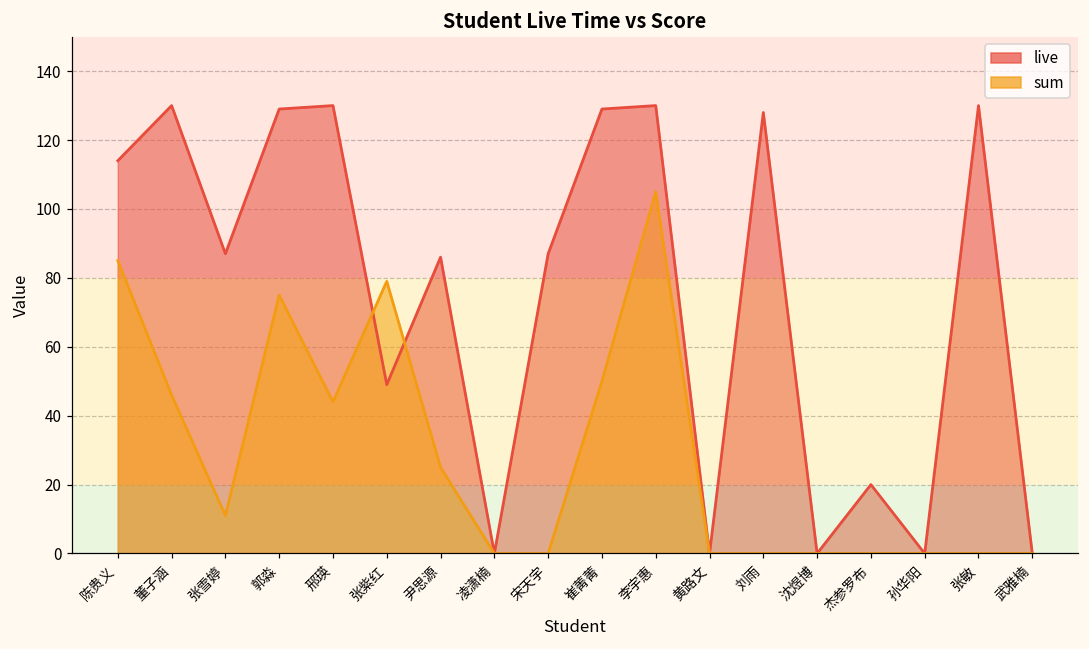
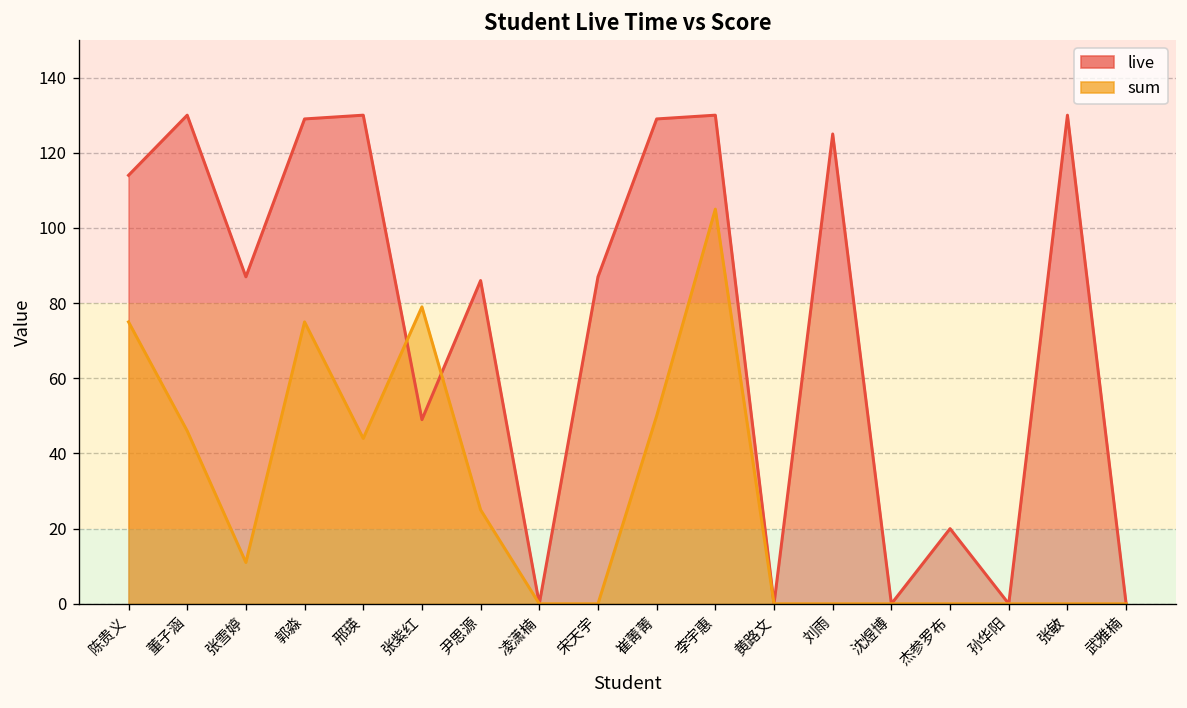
  {
    "live": {
      "陈贵义": 114,
      "董子涵": 130,
      "张雪婷": 87,
      "郭淼": 129,
      "邢瑛": 130,
      "张紫红": 49,
      "尹思源": 86,
      "宋天宇": 87,
      "崔菁菁": 129,
      "李宇惠": 130,
-     "刘雨": 128,
+     "刘雨": 125,
      "杰参罗布": 20,
      "张敏": 130
    },
    "sum": {
-     "陈贵义": 85,
+     "陈贵义": 75,
      "董子涵": 46,
      "张雪婷": 11,
      "郭淼": 75,
      "邢瑛": 44,
      "张紫红": 79,
      "尹思源": 25,
      "宋天宇": 0,
      "崔菁菁": 50,
      "李宇惠": 105,
      "刘雨": 0,
      "杰参罗布": 0,
      "张敏": 0
    }
  }
